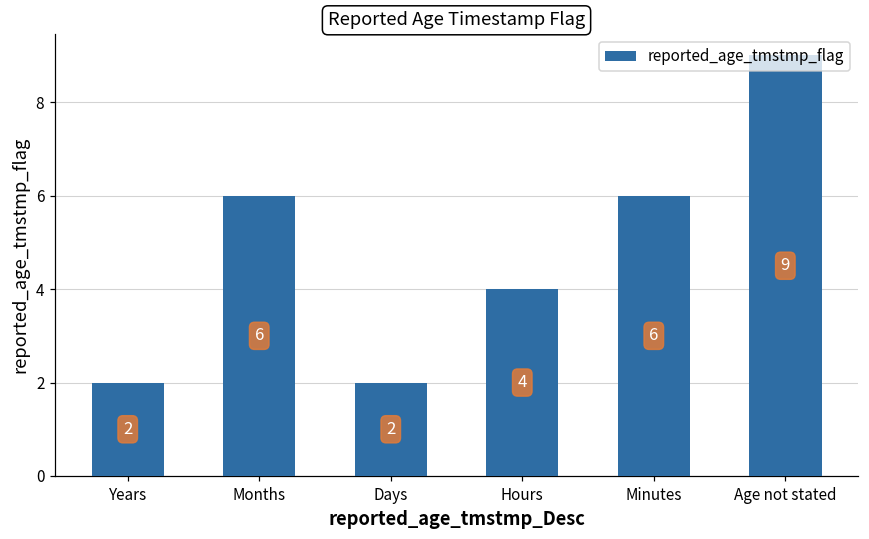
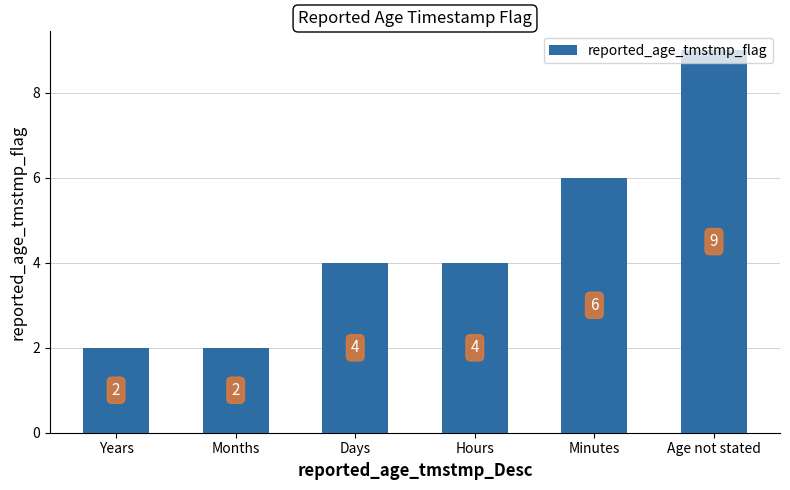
  {
-   "Months": 6,
-   "Days": 2
+   "Months": 2,
+   "Days": 4
  }
